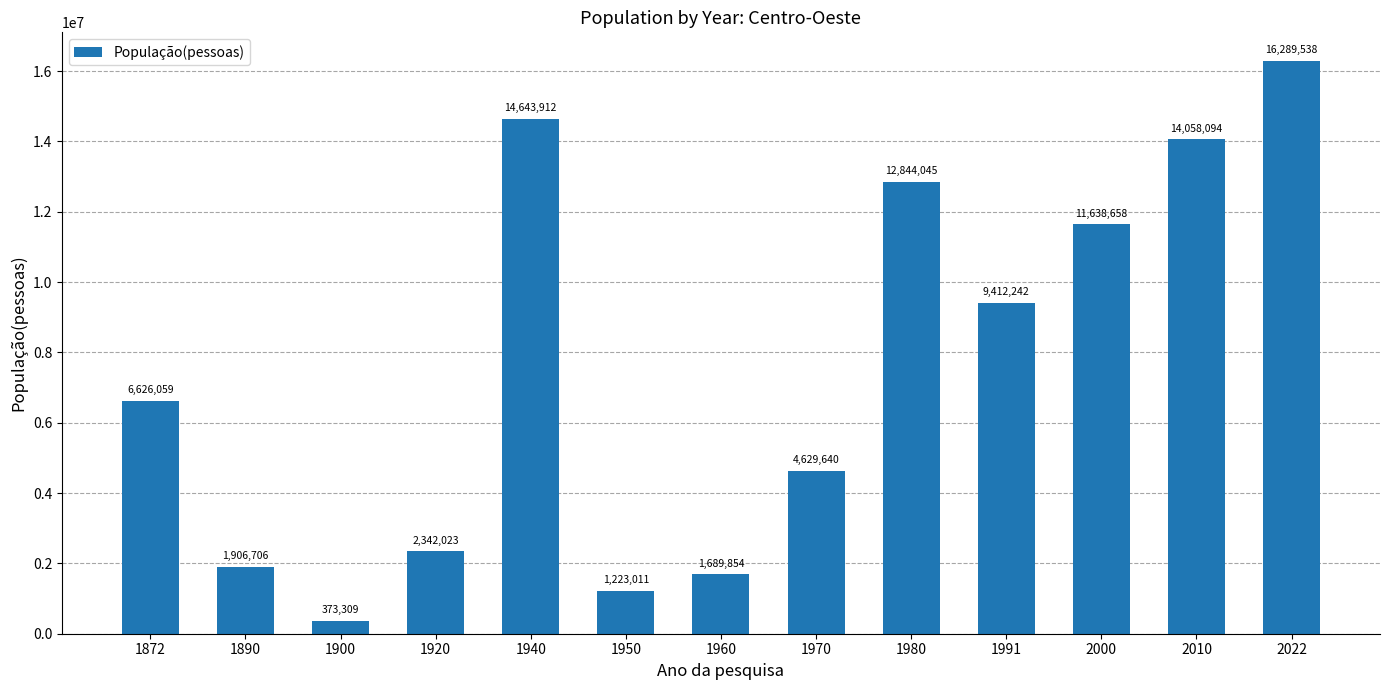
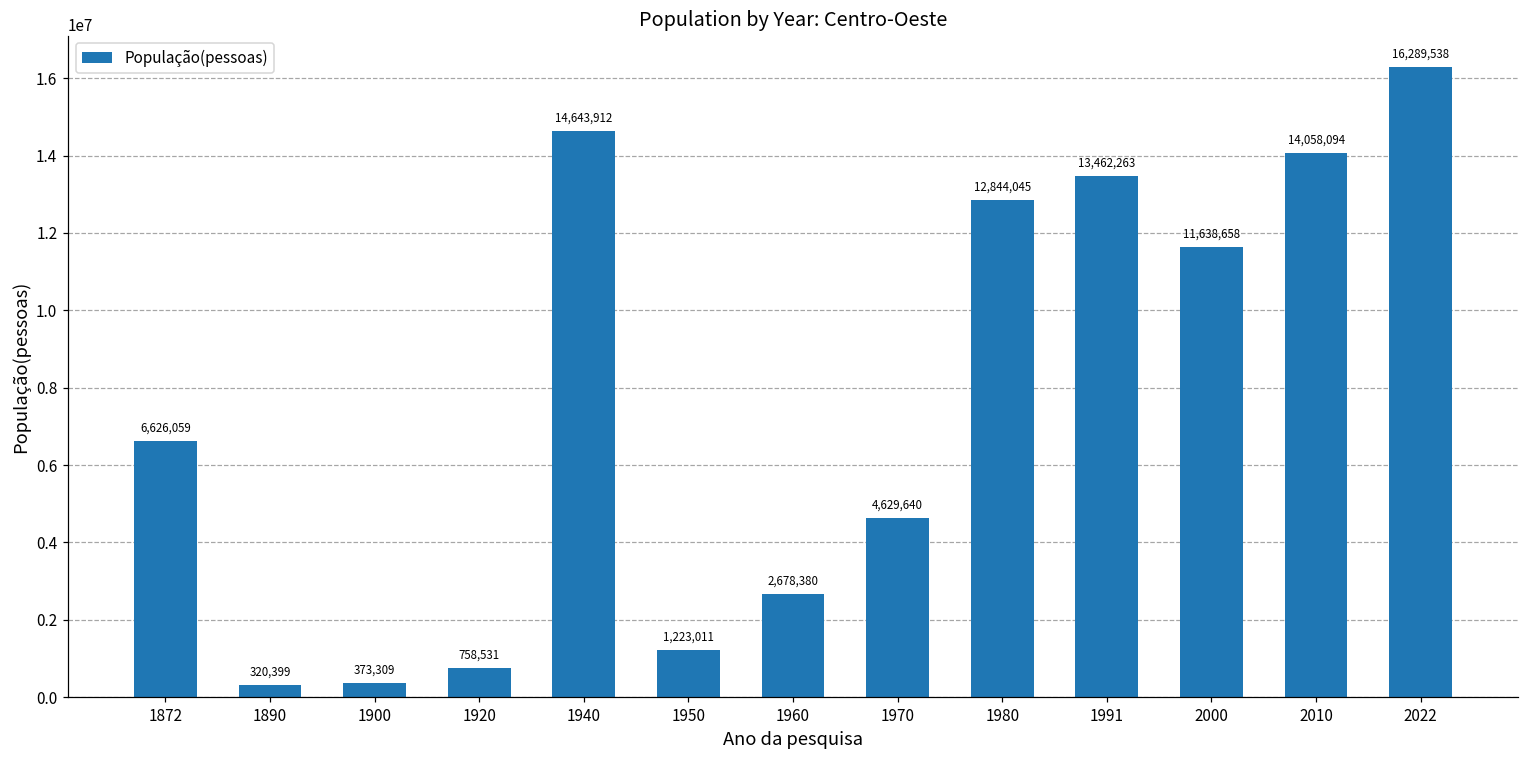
  {
    "1872": "6,626,059",
-   "1890": "1,906,706",
+   "1890": "320,399",
    "1900": "373,309",
-   "1920": "2,342,023",
+   "1920": "758,531",
    "1940": "14,643,912",
    "1950": "1,223,011",
-   "1960": "1,689,854",
+   "1960": "2,678,380",
    "1970": "4,629,640",
    "1980": "12,844,045",
-   "1991": "9,412,242",
+   "1991": "13,462,263",
    "2000": "11,638,658",
    "2010": "14,058,094",
    "2022": "16,289,538"
  }
